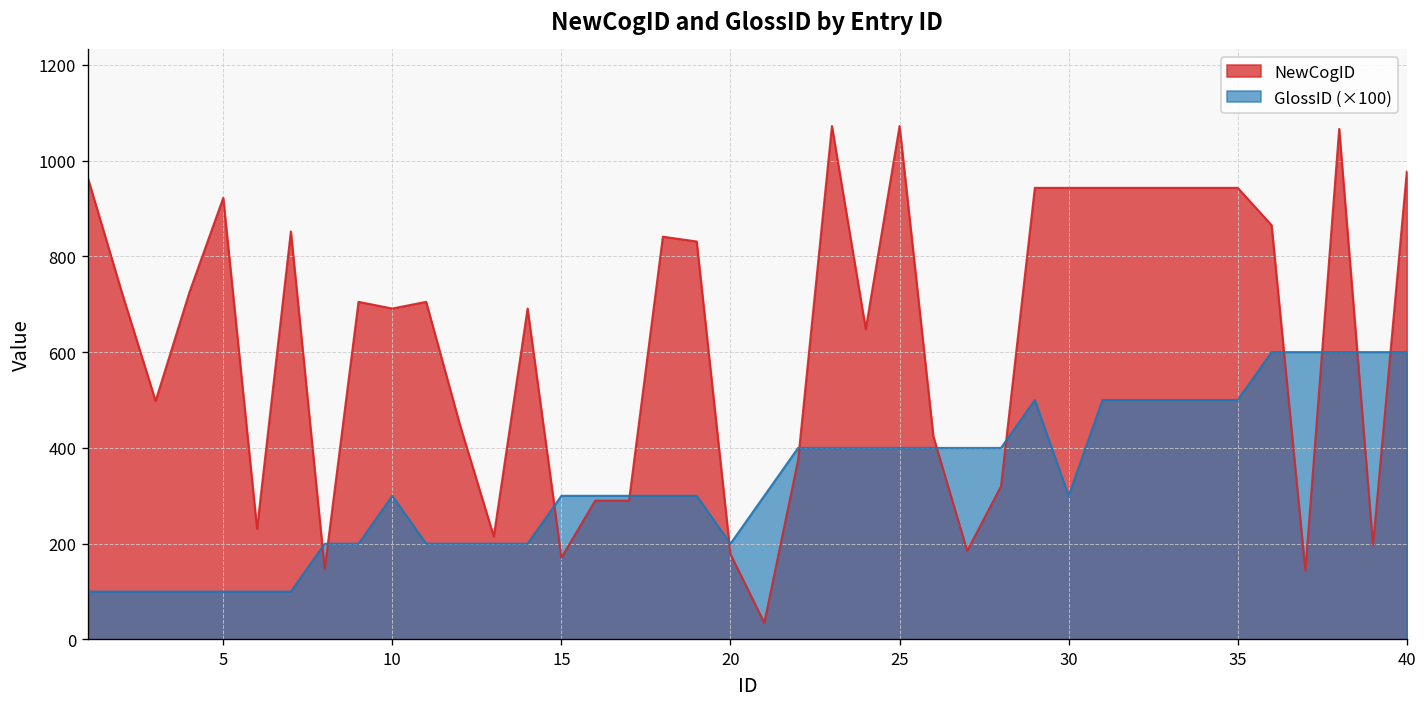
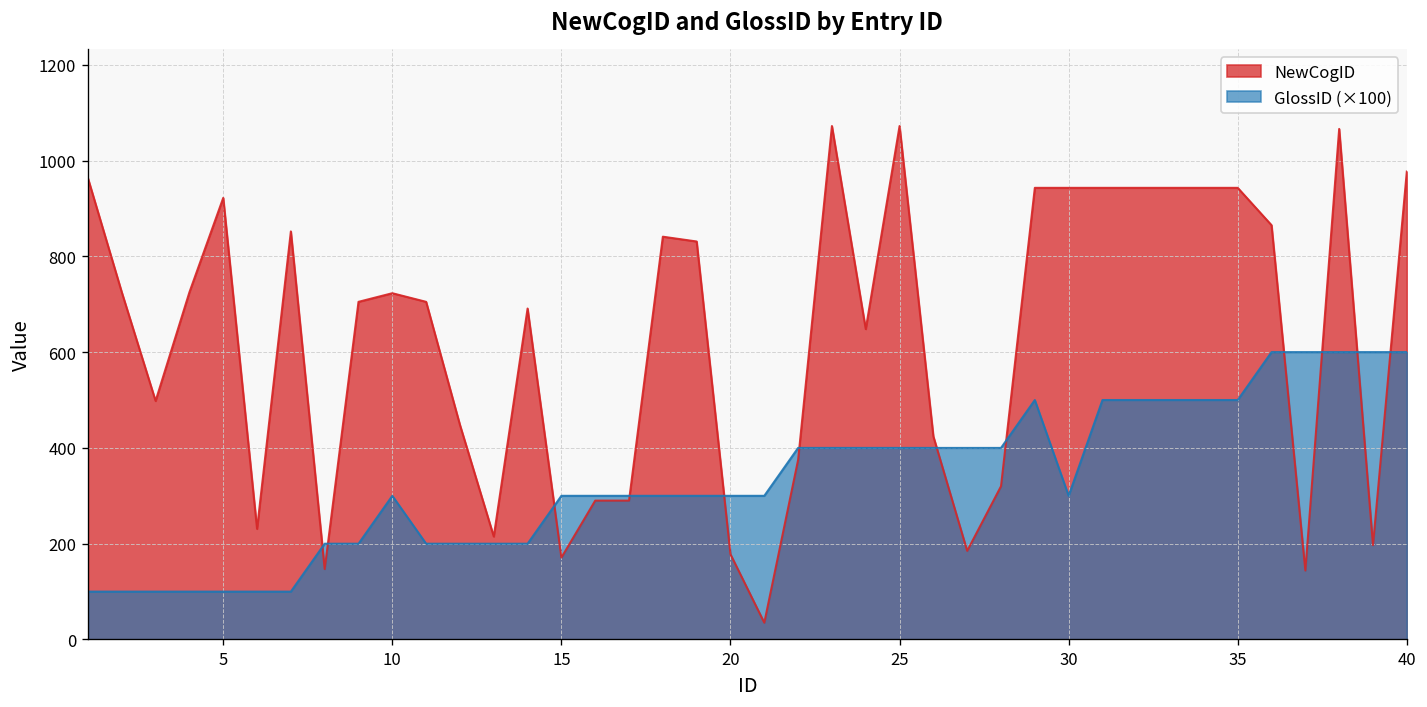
  {
    "NewCogID": {
      "5": 920,
-     "10": 690,
+     "10": 720,
      "15": 170,
      "20": 180,
      "25": 1070,
      "30": 940,
      "35": 940,
      "40": 980
    },
    "GlossID (×100)": {
      "5": 100,
      "10": 300,
      "15": 300,
-     "20": 200,
+     "20": 300,
      "25": 400,
      "30": 300,
      "35": 500,
      "40": 600
    }
  }
